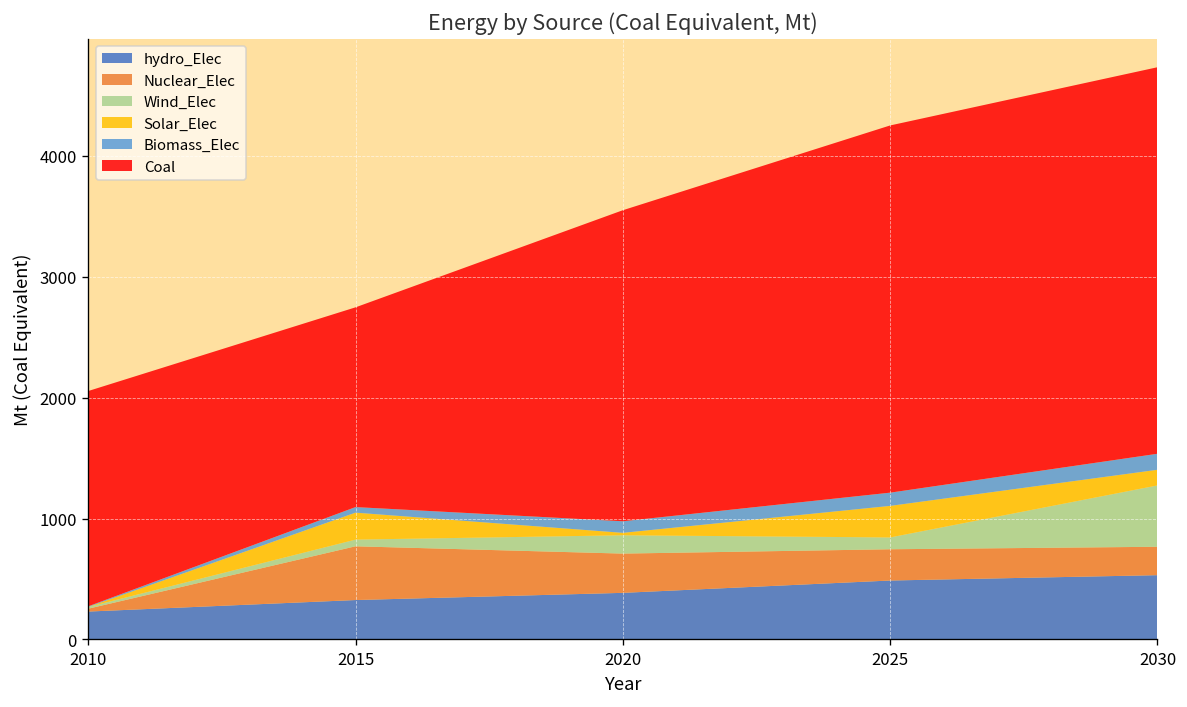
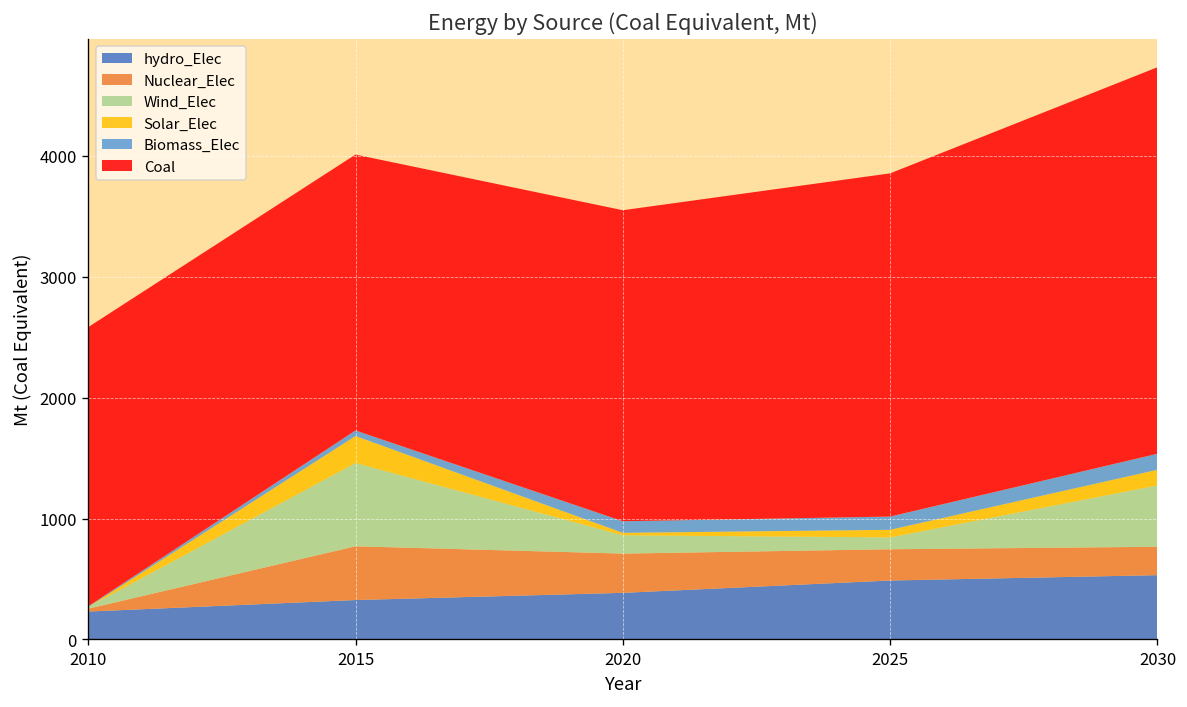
  {
    "Nuclear_Elec": {
      "2015": 440,
      "2020": 320,
      "2025": 260,
      "2030": 230
    },
    "Wind_Elec": {
-     "2015": 60,
+     "2015": 690,
      "2025": 100,
      "2030": 510
    },
    "Solar_Elec": {
      "2015": 220,
-     "2025": 260,
+     "2025": 60,
      "2030": 130
    },
    "Coal": {
-     "2010": 1780,
-     "2015": 1650,
+     "2010": 2310,
+     "2015": 2280,
      "2020": 2570,
-     "2025": 3040,
+     "2025": 2840,
      "2030": 3200
    }
  }
